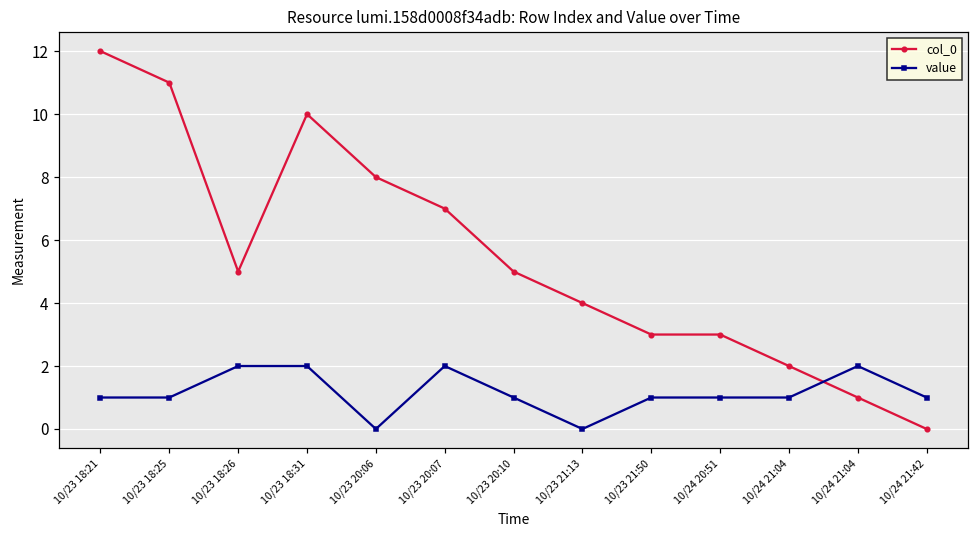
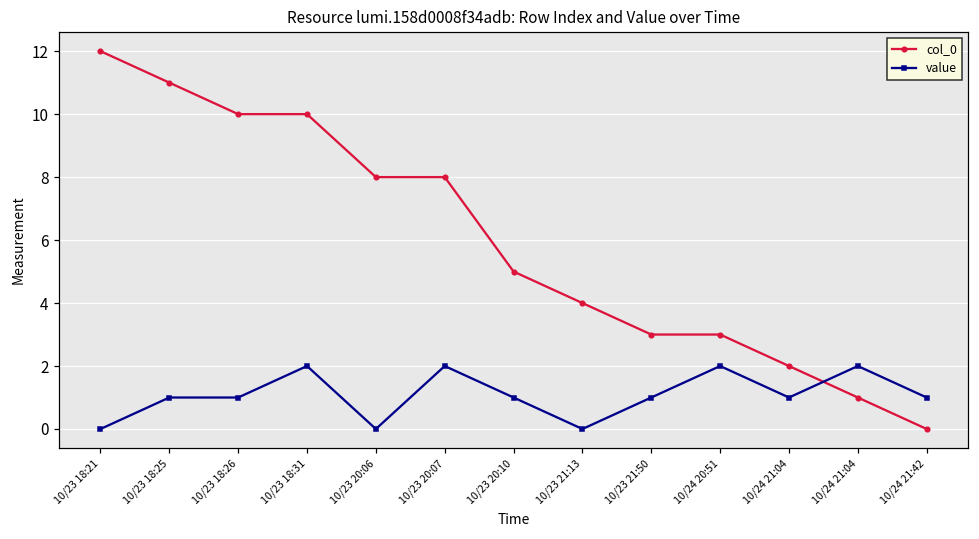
  {
    "col_0": {
      "10/23 18:21": 12,
      "10/23 18:25": 11,
-     "10/23 18:26": 5,
+     "10/23 18:26": 10,
      "10/23 18:31": 10,
      "10/23 20:06": 8,
-     "10/23 20:07": 7,
+     "10/23 20:07": 8,
      "10/23 20:10": 5,
      "10/23 21:13": 4,
      "10/23 21:50": 3,
      "10/24 20:51": 3,
      "10/24 21:42": 0
    },
    "value": {
-     "10/23 18:21": 1,
+     "10/23 18:21": 0,
      "10/23 18:25": 1,
-     "10/23 18:26": 2,
+     "10/23 18:26": 1,
      "10/23 18:31": 2,
      "10/23 20:06": 0,
      "10/23 20:07": 2,
      "10/23 20:10": 1,
      "10/23 21:13": 0,
      "10/23 21:50": 1,
-     "10/24 20:51": 1,
+     "10/24 20:51": 2,
      "10/24 21:42": 1
    }
  }
